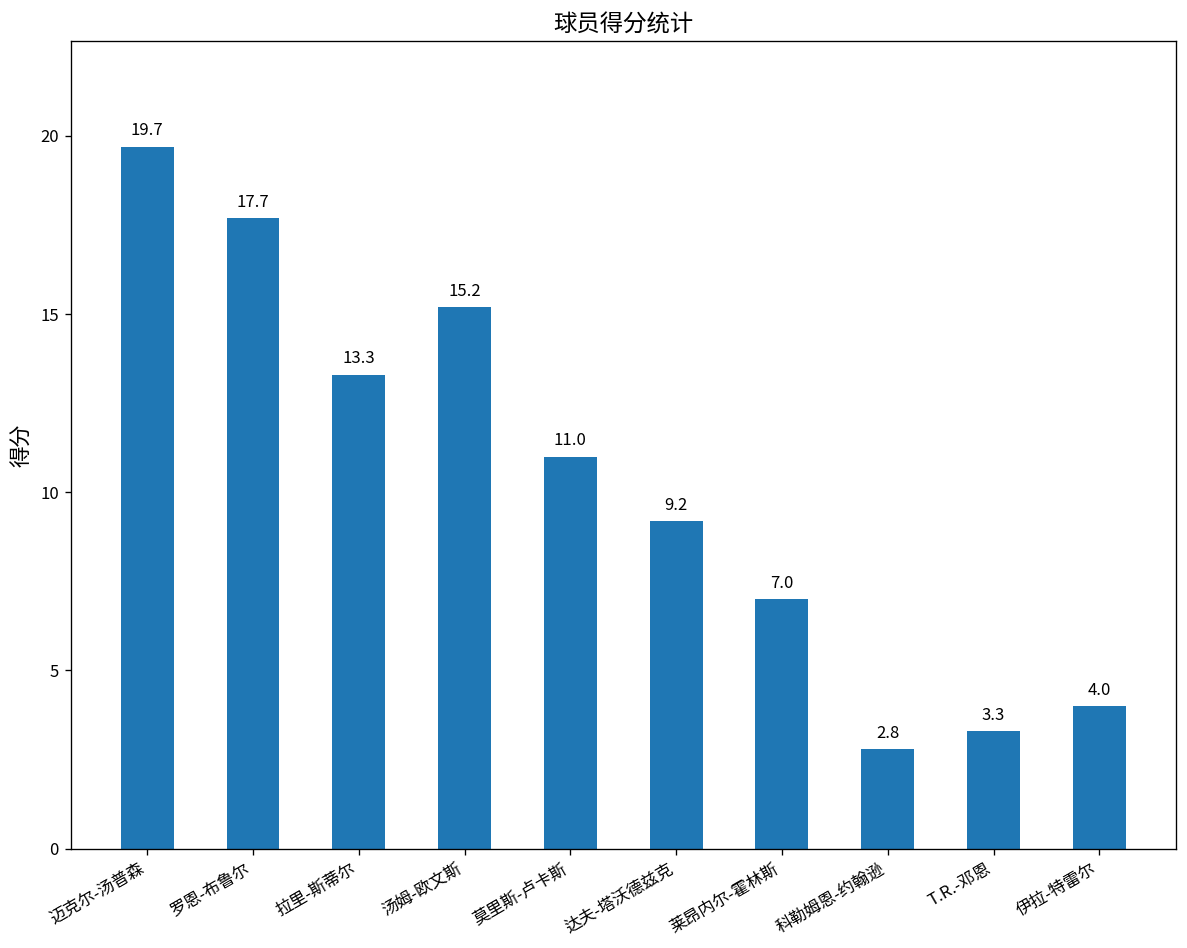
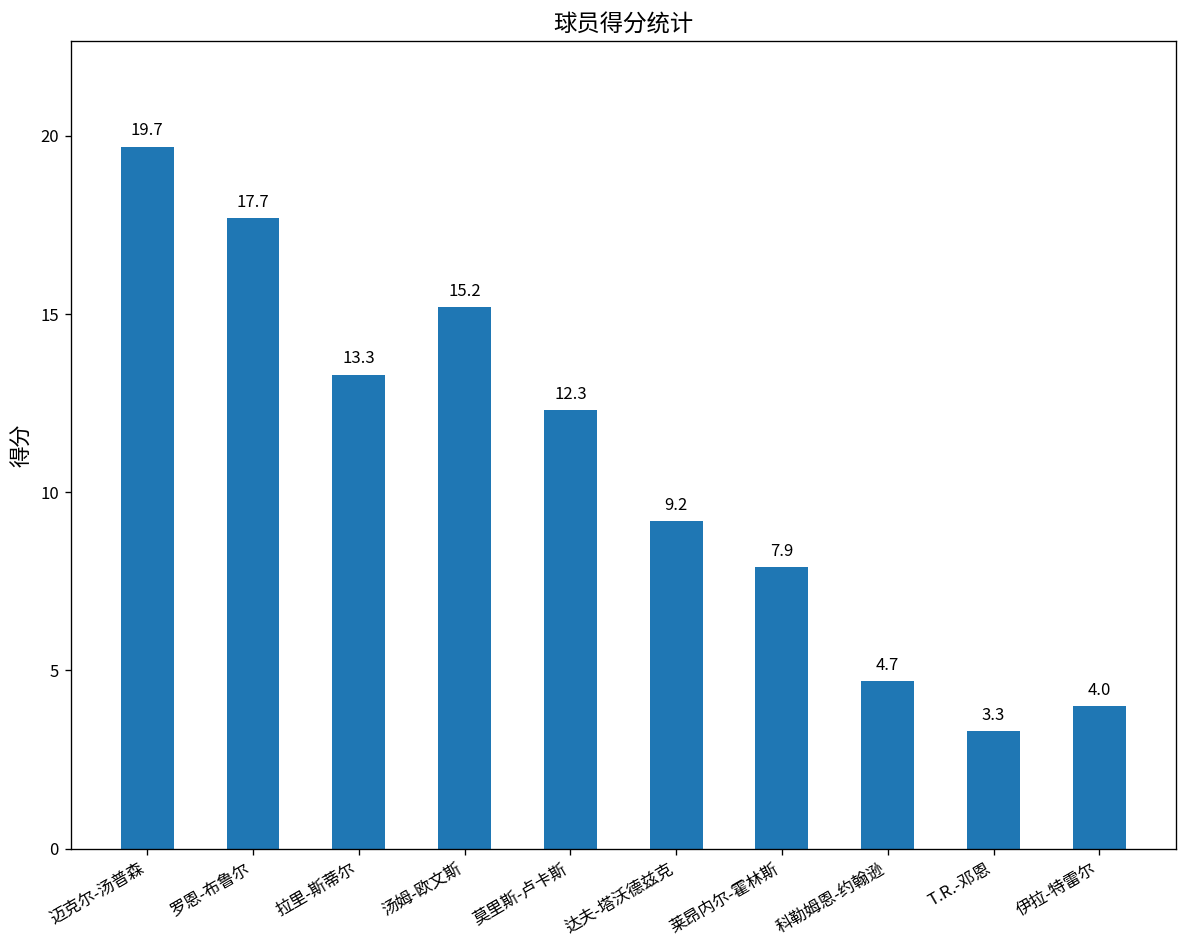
  {
    "迈克尔-汤普森": 19.7,
    "罗恩-布鲁尔": 17.7,
    "拉里-斯蒂尔": 13.3,
    "汤姆-欧文斯": 15.2,
-   "莫里斯-卢卡斯": 11.0,
+   "莫里斯-卢卡斯": 12.3,
    "达夫-塔沃德兹克": 9.2,
-   "莱昂内尔-霍林斯": 7.0,
-   "科勒姆恩-约翰逊": 2.8,
+   "莱昂内尔-霍林斯": 7.9,
+   "科勒姆恩-约翰逊": 4.7,
    "T.R.-邓恩": 3.3,
    "伊拉-特雷尔": 4.0
  }
